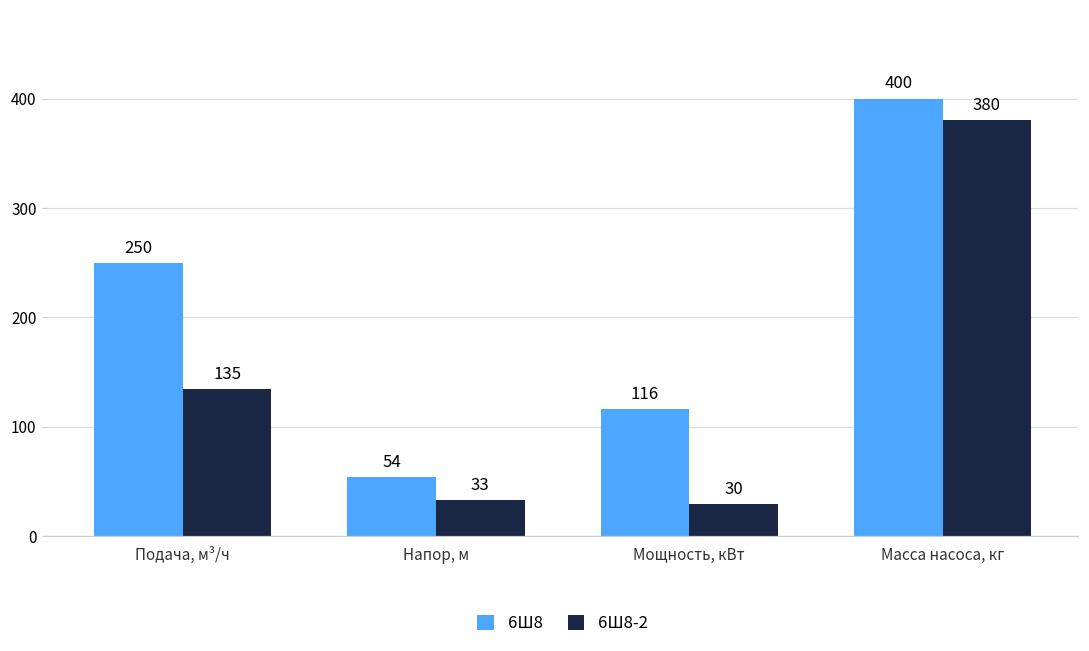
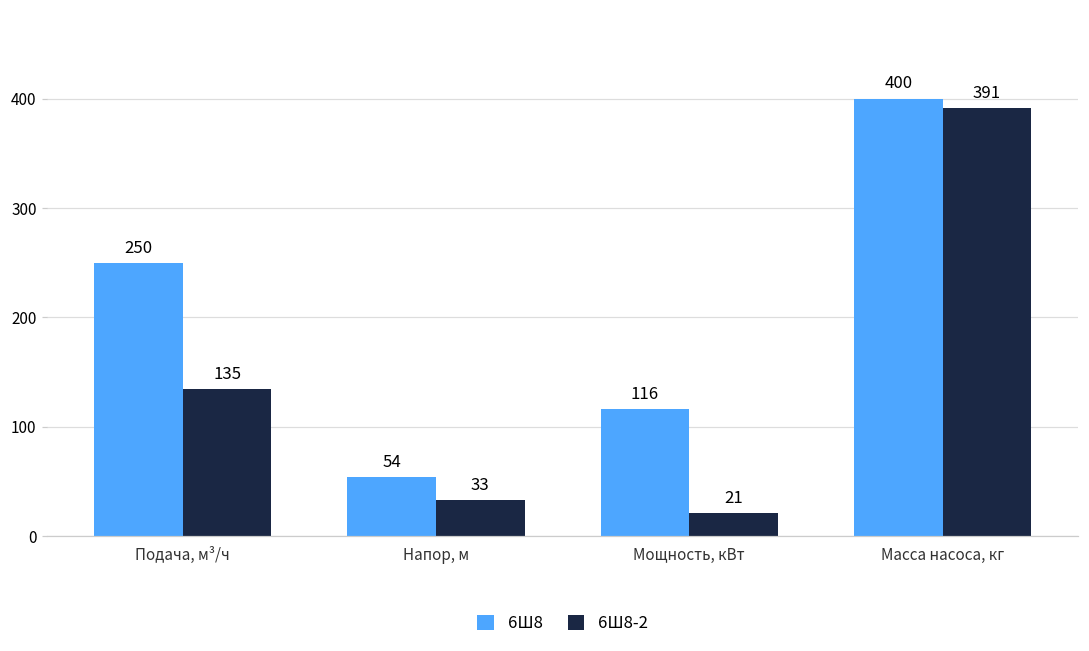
  {
    "6Ш8": {
      "Подача, м³/ч": 250,
      "Напор, м": 54,
      "Мощность, кВт": 116,
      "Масса насоса, кг": 400
    },
    "6Ш8-2": {
      "Подача, м³/ч": 135,
      "Напор, м": 33,
-     "Мощность, кВт": 30,
-     "Масса насоса, кг": 380
+     "Мощность, кВт": 21,
+     "Масса насоса, кг": 391
    }
  }
